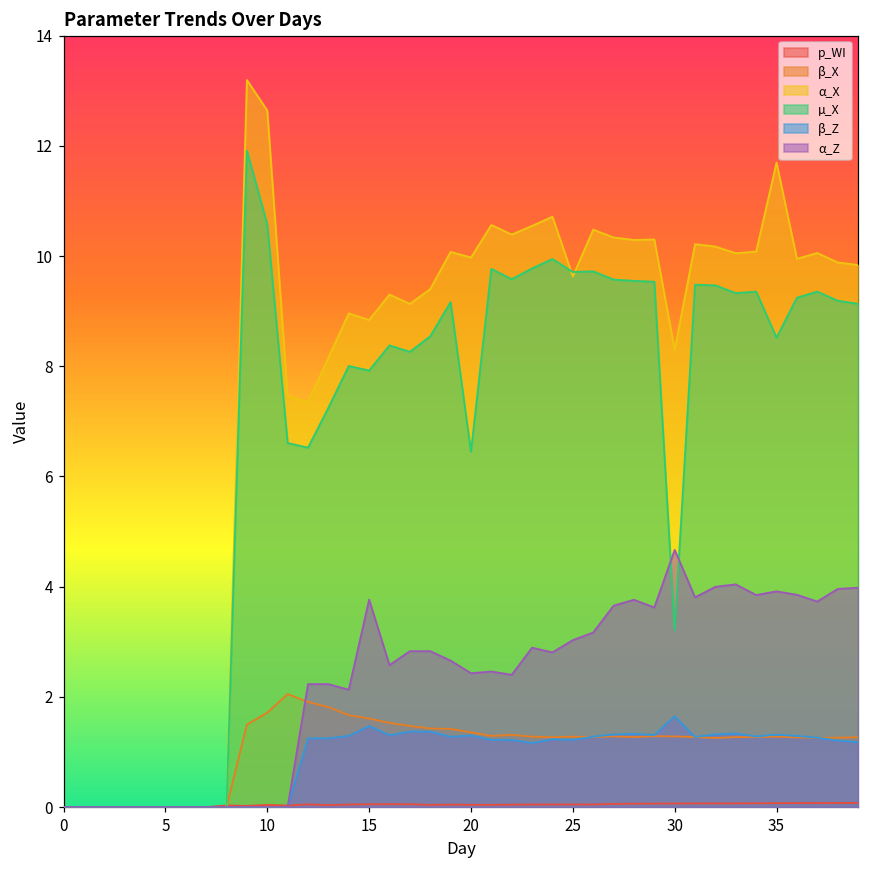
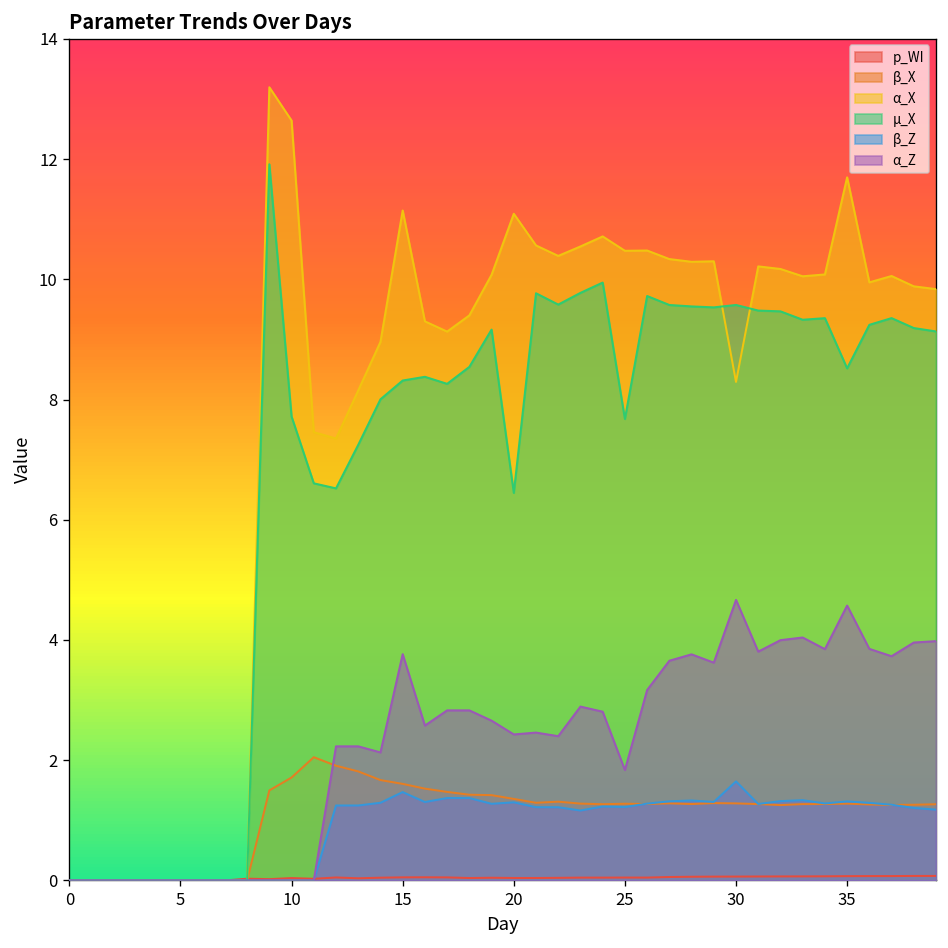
  {
    "α_X": {
      "10": 12.6,
-     "15": 8.8,
-     "20": 10.0,
-     "25": 9.6,
+     "15": 11.1,
+     "20": 11.1,
+     "25": 10.5,
      "30": 8.3,
      "35": 11.7
    },
    "µ_X": {
-     "10": 10.6,
-     "15": 7.9,
+     "10": 7.7,
+     "15": 8.3,
      "20": 6.4,
-     "25": 9.7,
-     "30": 3.2,
+     "25": 7.7,
+     "30": 9.6,
      "35": 8.5
    },
    "β_Z": {
      "15": 1.5,
      "20": 1.3,
      "25": 1.2,
      "30": 1.6
    },
    "α_Z": {
      "15": 3.8,
      "20": 2.4,
-     "25": 3.0,
+     "25": 1.8,
      "30": 4.7,
-     "35": 3.9
+     "35": 4.6
    }
  }
